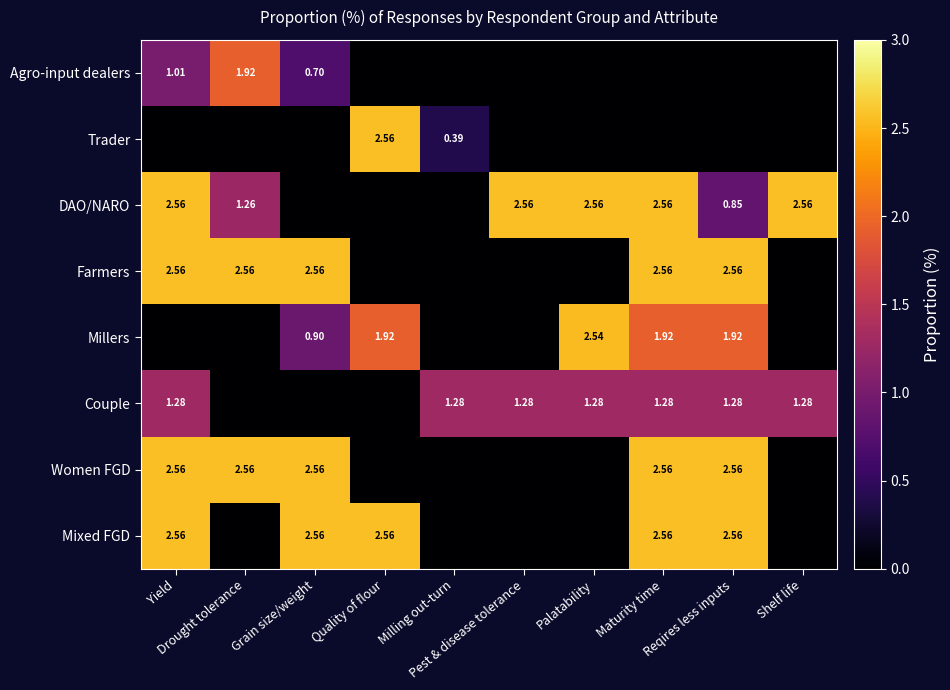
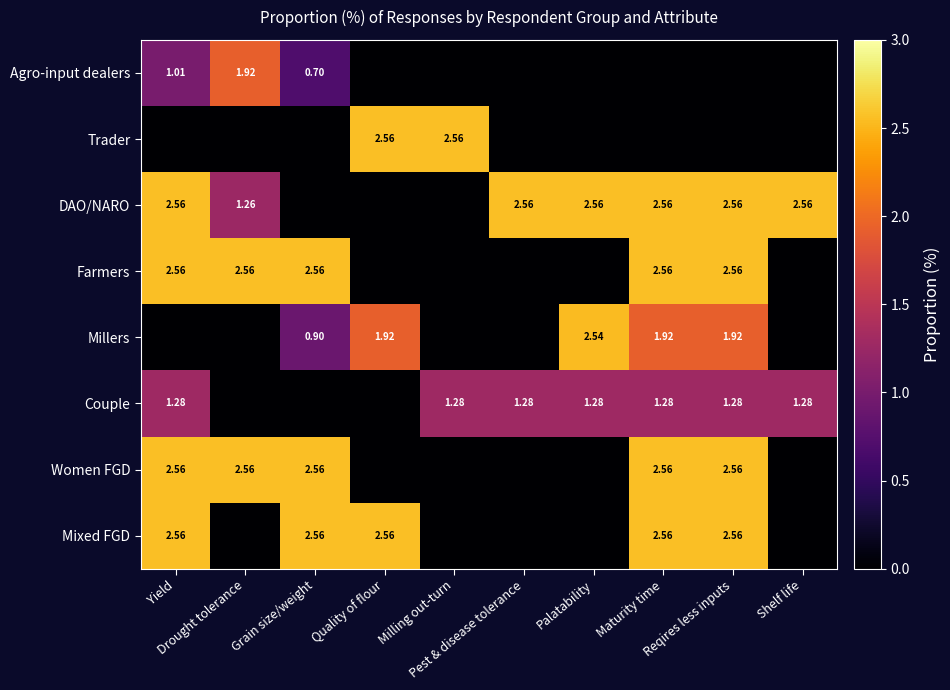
  {
    "Agro-input dealers": {
      "Yield": 1.01,
      "Drought tolerance": 1.92,
      "Grain size/weight": 0.70
    },
    "Trader": {
      "Quality of flour": 2.56,
-     "Milling out-turn": 0.39
+     "Milling out-turn": 2.56
    },
    "DAO/NARO": {
      "Yield": 2.56,
      "Drought tolerance": 1.26,
      "Pest & disease tolerance": 2.56,
      "Palatability": 2.56,
      "Maturity time": 2.56,
-     "Reqires less inputs": 0.85,
+     "Reqires less inputs": 2.56,
      "Shelf life": 2.56
    },
    "Farmers": {
      "Yield": 2.56,
      "Drought tolerance": 2.56,
      "Grain size/weight": 2.56,
      "Maturity time": 2.56,
      "Reqires less inputs": 2.56
    },
    "Millers": {
      "Grain size/weight": 0.90,
      "Quality of flour": 1.92,
      "Palatability": 2.54,
      "Maturity time": 1.92,
      "Reqires less inputs": 1.92
    },
    "Couple": {
      "Yield": 1.28,
      "Milling out-turn": 1.28,
      "Pest & disease tolerance": 1.28,
      "Palatability": 1.28,
      "Maturity time": 1.28,
      "Reqires less inputs": 1.28,
      "Shelf life": 1.28
    },
    "Women FGD": {
      "Yield": 2.56,
      "Drought tolerance": 2.56,
      "Grain size/weight": 2.56,
      "Maturity time": 2.56,
      "Reqires less inputs": 2.56
    },
    "Mixed FGD": {
      "Yield": 2.56,
      "Grain size/weight": 2.56,
      "Quality of flour": 2.56,
      "Maturity time": 2.56,
      "Reqires less inputs": 2.56
    }
  }
